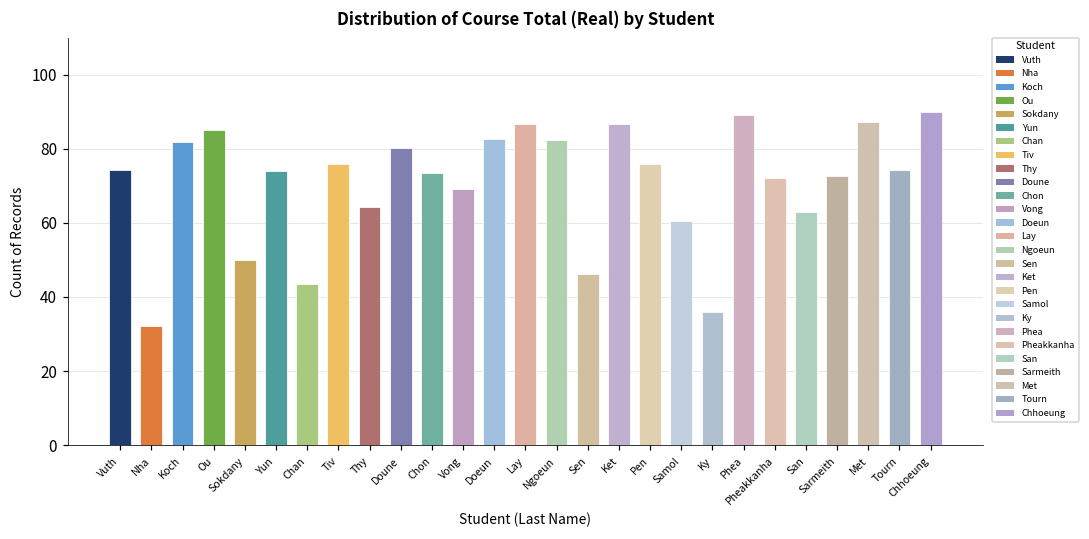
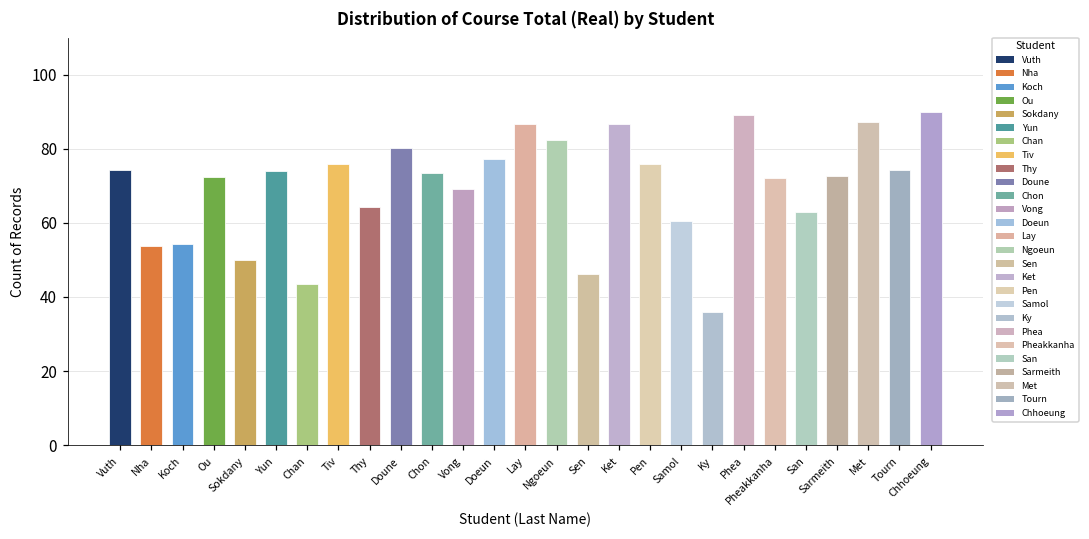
  {
    "Vuth": 74,
-   "Nha": 32,
-   "Koch": 82,
-   "Ou": 85,
+   "Nha": 54,
+   "Koch": 54,
+   "Ou": 72,
    "Sokdany": 50,
    "Yun": 74,
    "Chan": 43,
    "Tiv": 76,
    "Thy": 64,
    "Doune": 80,
    "Chon": 73,
    "Vong": 69,
-   "Doeun": 83,
+   "Doeun": 77,
    "Lay": 87,
    "Ngoeun": 82,
    "Sen": 46,
    "Ket": 87,
    "Pen": 76,
    "Samol": 60,
    "Ky": 36,
    "Phea": 89,
    "Pheakkanha": 72,
    "San": 63,
    "Sarmeith": 73,
    "Met": 87,
    "Tourn": 74,
    "Chhoeung": 90
  }
